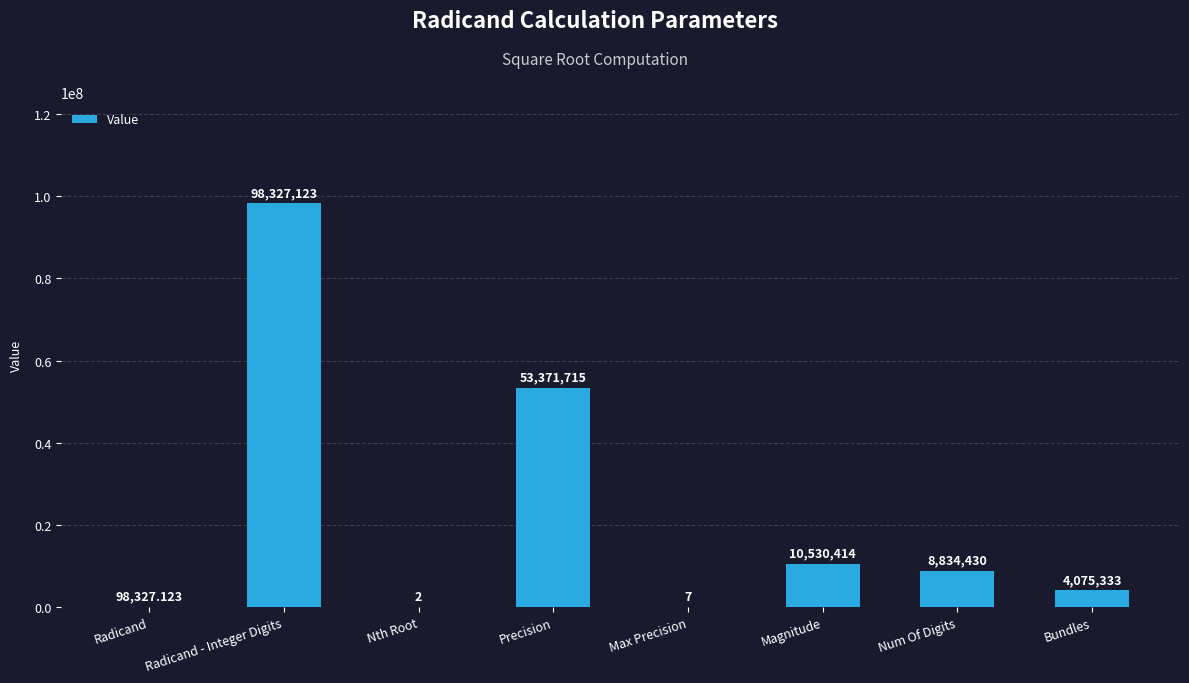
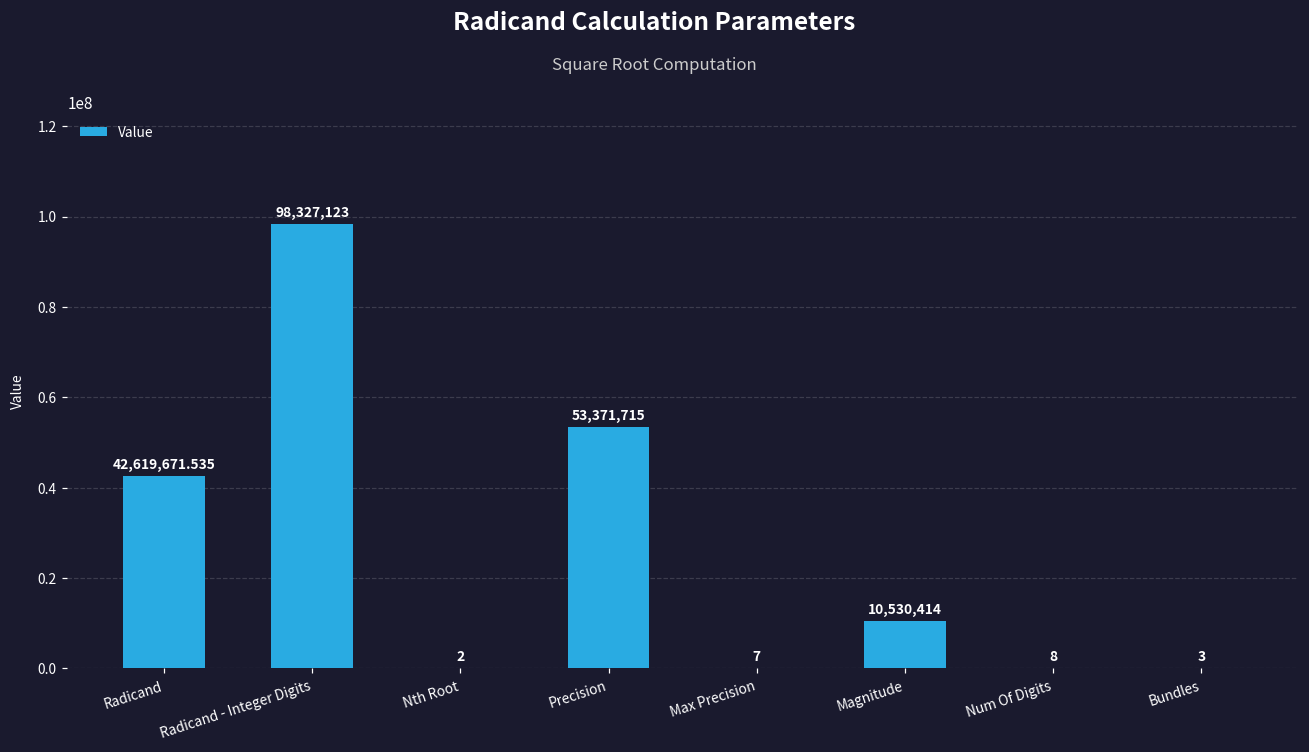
  {
-   "Radicand": "98,327.123",
+   "Radicand": "42,619,671.535",
    "Radicand - Integer Digits": "98,327,123",
    "Nth Root": "2",
    "Precision": "53,371,715",
    "Max Precision": "7",
    "Magnitude": "10,530,414",
-   "Num Of Digits": "8,834,430",
-   "Bundles": "4,075,333"
+   "Num Of Digits": "8",
+   "Bundles": "3"
  }
